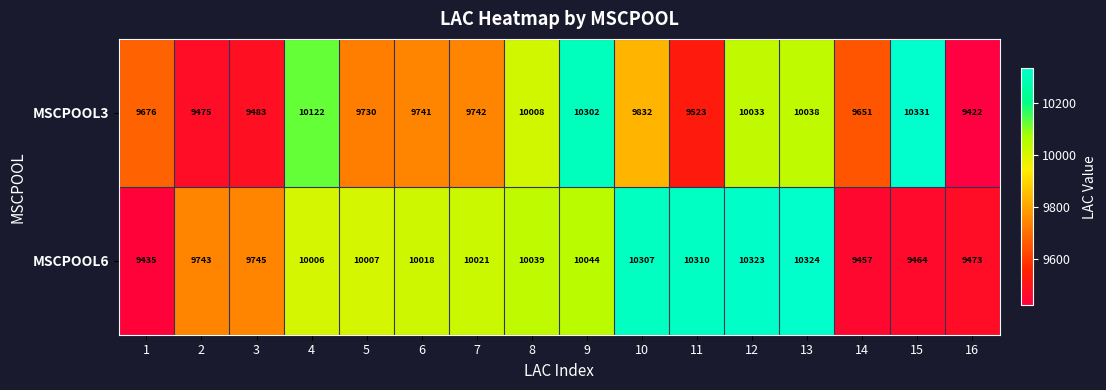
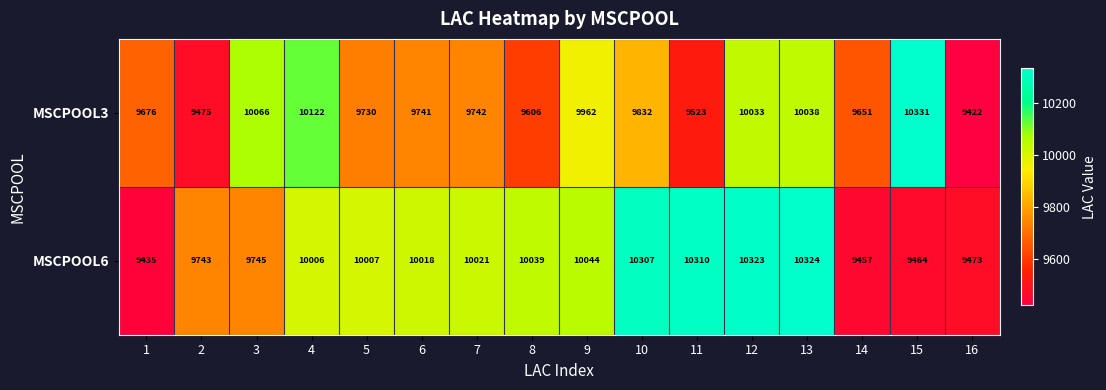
  {
    "MSCPOOL3": {
      "1": 9676,
      "2": 9475,
-     "3": 9483,
+     "3": 10066,
      "4": 10122,
      "5": 9730,
      "6": 9741,
      "7": 9742,
-     "8": 10008,
-     "9": 10302,
+     "8": 9606,
+     "9": 9962,
      "10": 9832,
      "11": 9523,
      "12": 10033,
      "13": 10038,
      "14": 9651,
      "15": 10331,
      "16": 9422
    },
    "MSCPOOL6": {
      "1": 9435,
      "2": 9743,
      "3": 9745,
      "4": 10006,
      "5": 10007,
      "6": 10018,
      "7": 10021,
      "8": 10039,
      "9": 10044,
      "10": 10307,
      "11": 10310,
      "12": 10323,
      "13": 10324,
      "14": 9457,
      "15": 9464,
      "16": 9473
    }
  }
